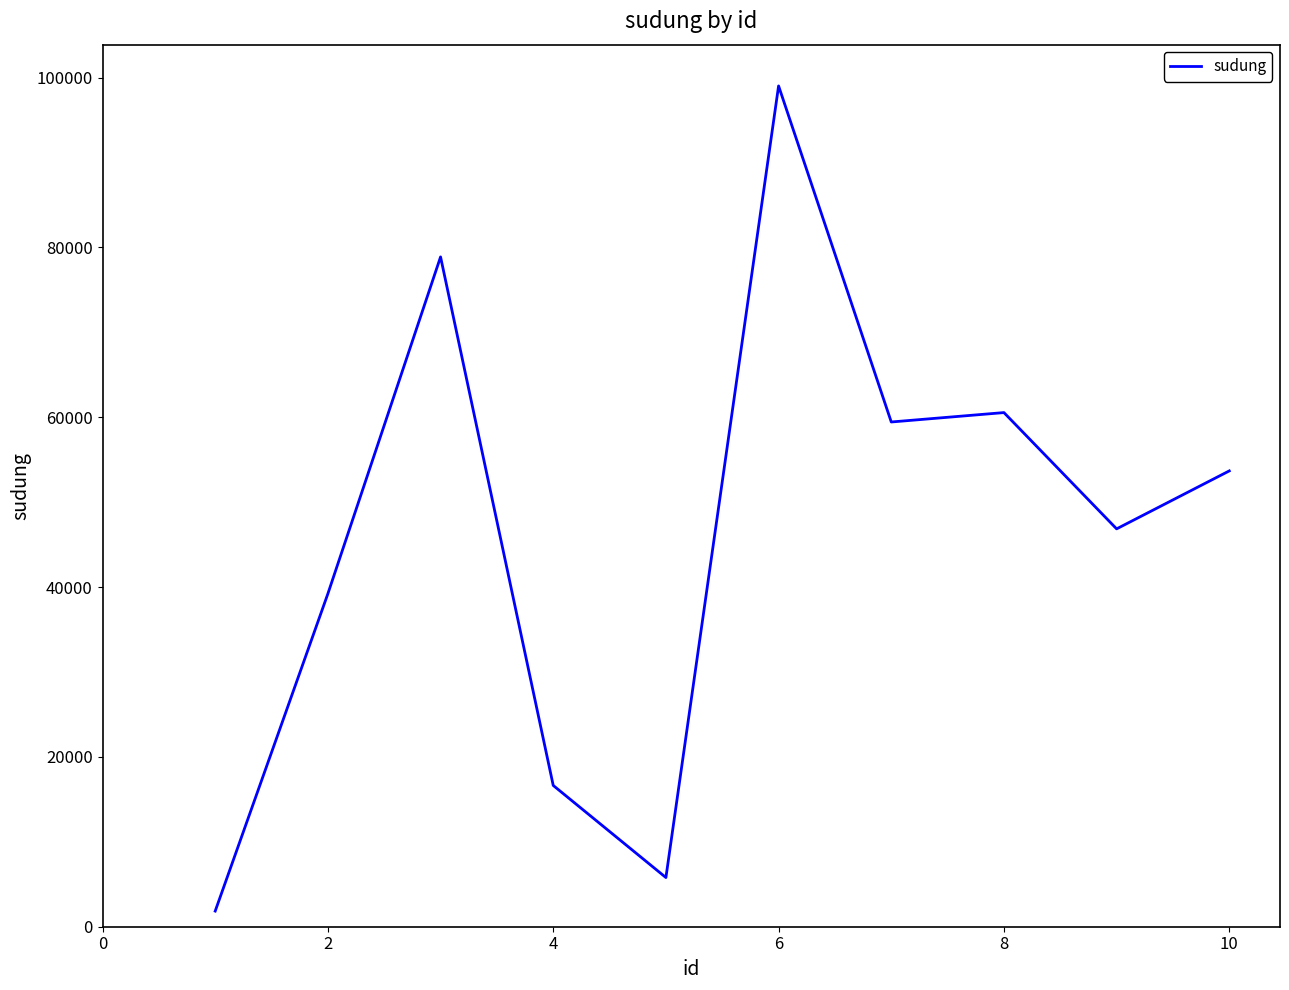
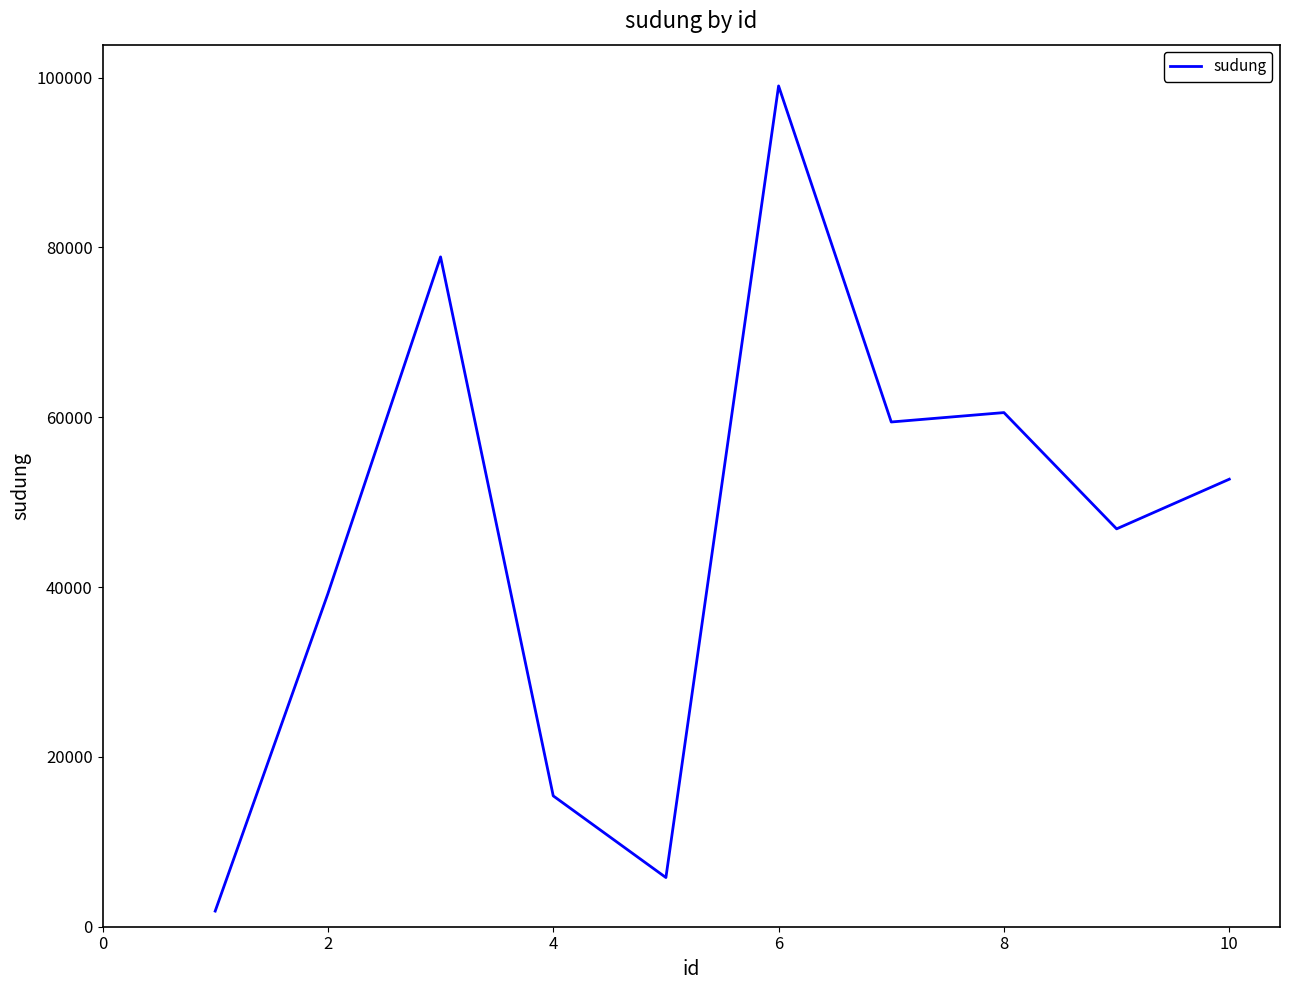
  {
    "2": 39000,
-   "4": 17000,
+   "4": 15000,
    "6": 99000,
    "8": 61000,
-   "10": 54000
+   "10": 53000
  }
